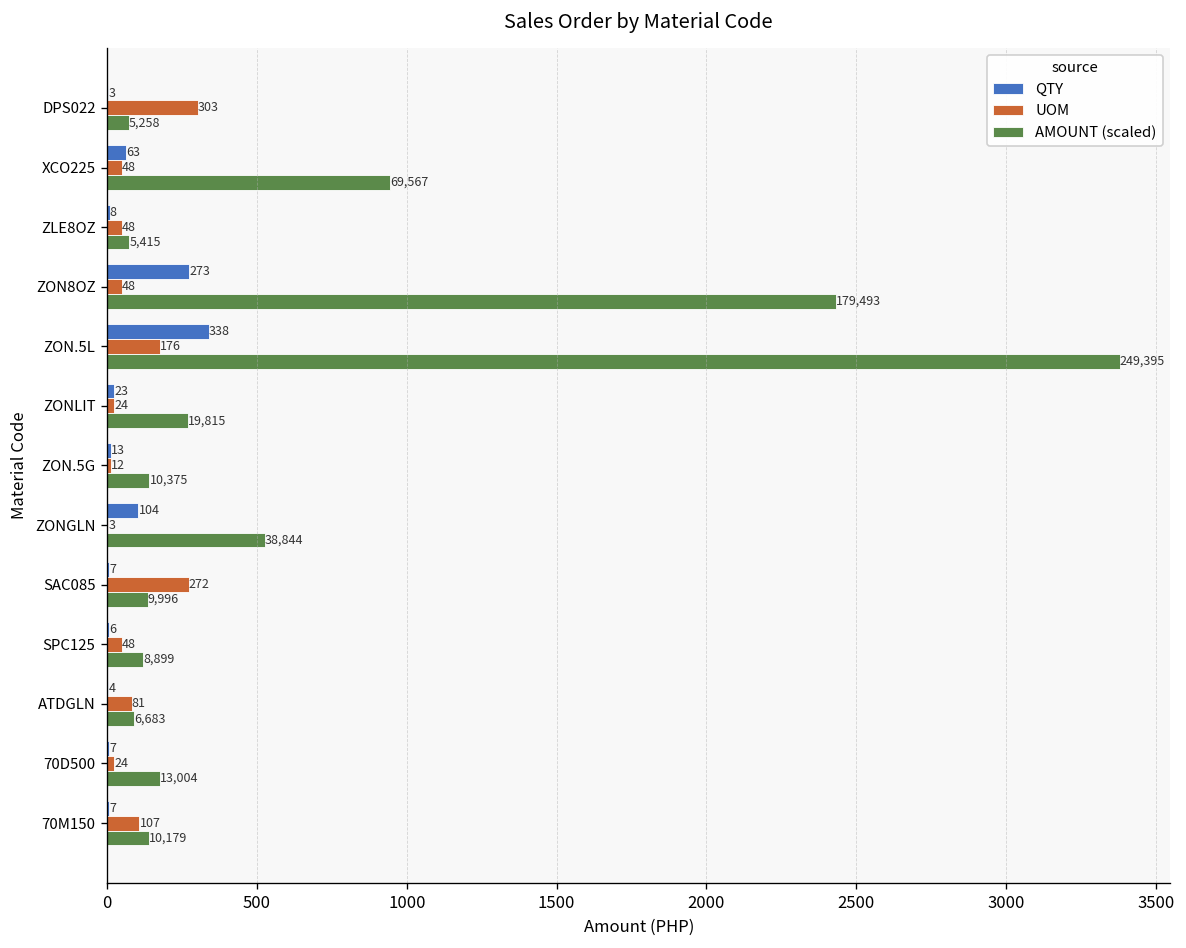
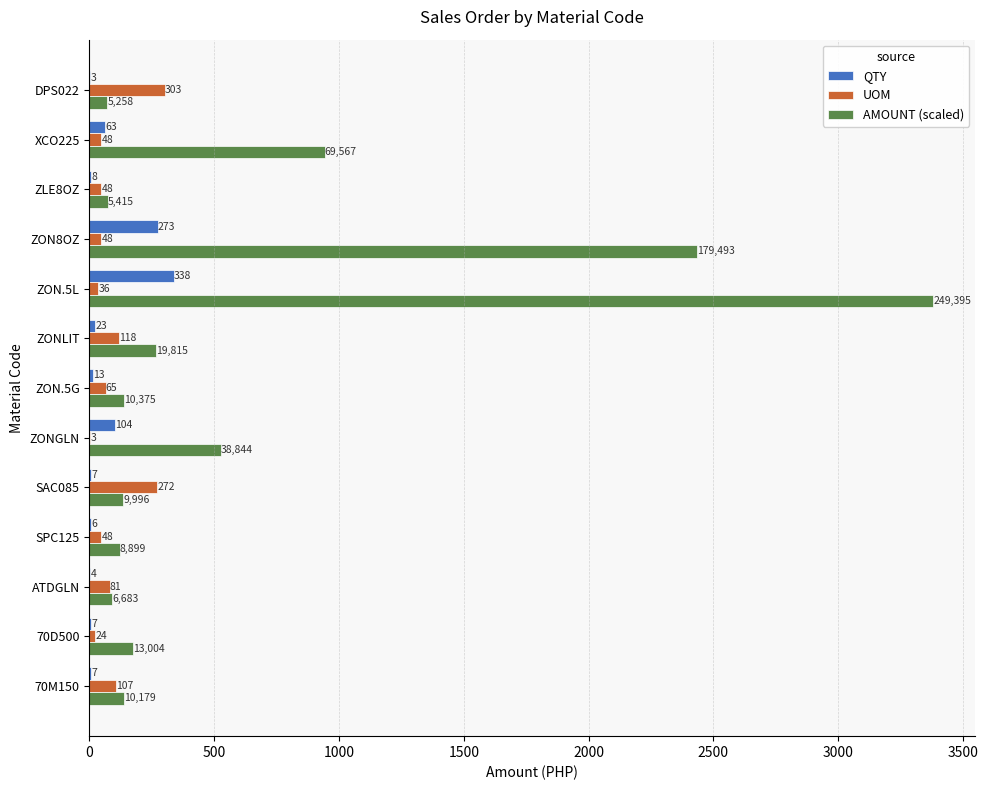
  {
    "QTY": {
      "DPS022": 3,
      "XCO225": 63,
      "ZLE8OZ": 8,
      "ZON8OZ": 273,
      "ZON.5L": 338,
      "ZONLIT": 23,
      "ZON.5G": 13,
      "ZONGLN": 104,
      "SAC085": 7,
      "SPC125": 6,
      "ATDGLN": 4,
      "70D500": 7,
      "70M150": 7
    },
    "UOM": {
      "DPS022": 303,
      "XCO225": 48,
      "ZLE8OZ": 48,
      "ZON8OZ": 48,
-     "ZON.5L": 176,
-     "ZONLIT": 24,
-     "ZON.5G": 12,
+     "ZON.5L": 36,
+     "ZONLIT": 118,
+     "ZON.5G": 65,
      "ZONGLN": 3,
      "SAC085": 272,
      "SPC125": 48,
      "ATDGLN": 81,
      "70D500": 24,
      "70M150": 107
    }
  }
